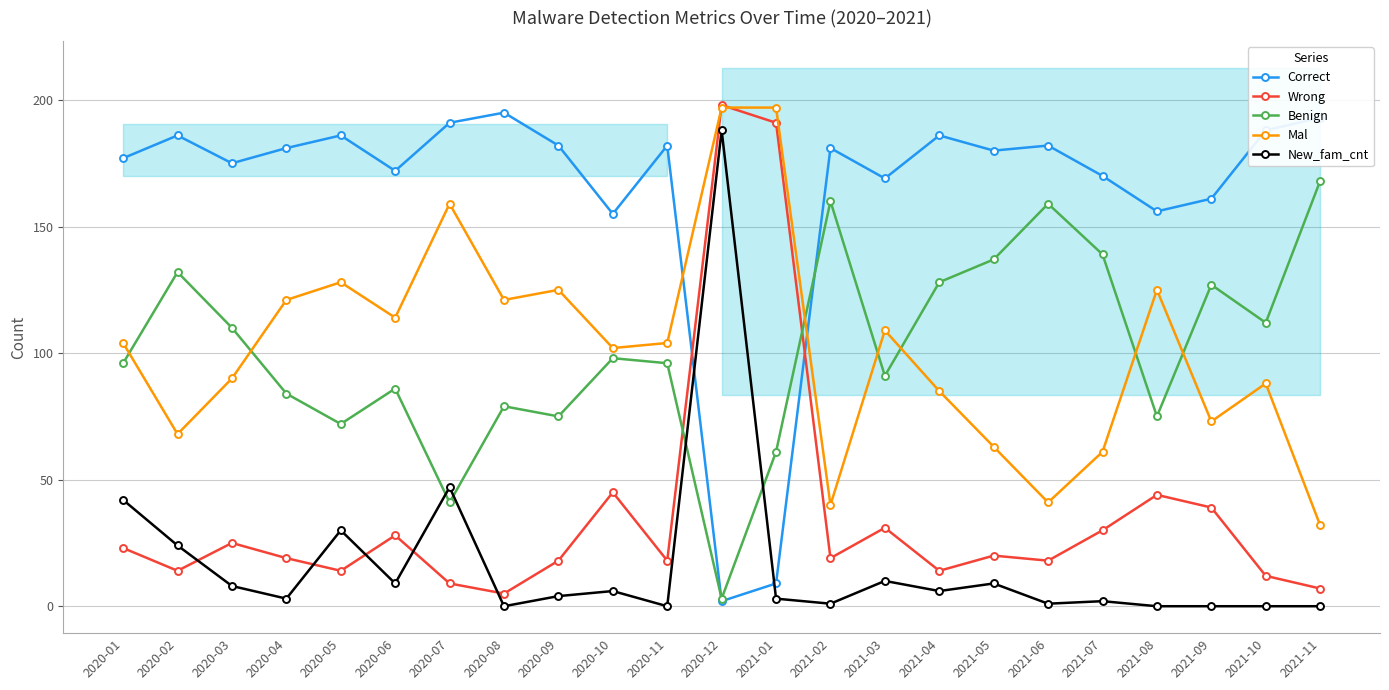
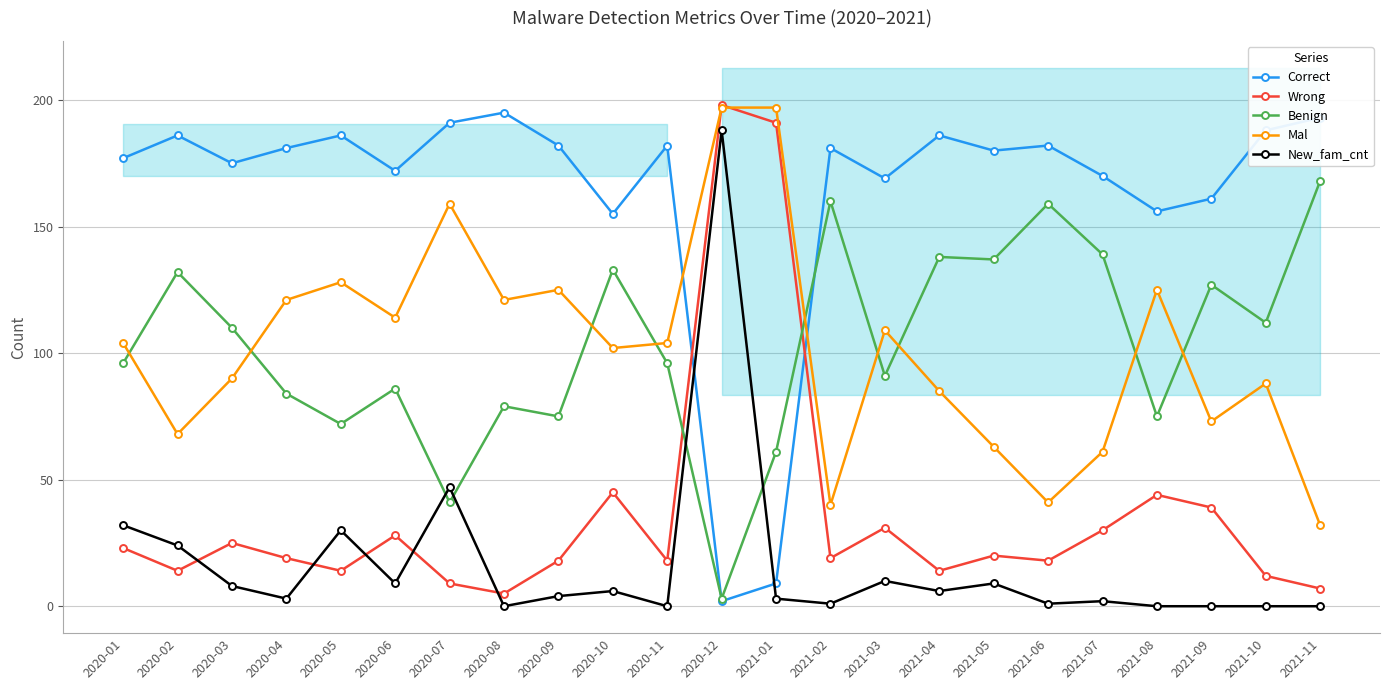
  {
    "Wrong": {
      "2020-01": 23,
      "2020-02": 14,
      "2020-03": 25,
      "2020-04": 19,
      "2020-05": 14,
      "2020-06": 28,
      "2020-07": 9,
      "2020-08": 5,
      "2020-09": 18,
      "2020-10": 45,
      "2020-11": 18,
      "2020-12": 198,
      "2021-01": 191,
      "2021-02": 19,
      "2021-03": 31,
      "2021-04": 14,
      "2021-05": 20,
      "2021-06": 18,
      "2021-07": 30,
      "2021-08": 44,
      "2021-09": 39,
      "2021-10": 12,
      "2021-11": 7
    },
    "Benign": {
      "2020-01": 96,
      "2020-02": 132,
      "2020-03": 110,
      "2020-04": 84,
      "2020-05": 72,
      "2020-06": 86,
      "2020-07": 41,
      "2020-08": 79,
      "2020-09": 75,
-     "2020-10": 98,
+     "2020-10": 133,
      "2020-11": 96,
      "2020-12": 3,
      "2021-01": 61,
      "2021-02": 160,
      "2021-03": 91,
-     "2021-04": 128,
+     "2021-04": 138,
      "2021-05": 137,
      "2021-06": 159,
      "2021-07": 139,
      "2021-08": 75,
      "2021-09": 127,
      "2021-10": 112,
      "2021-11": 168
    },
    "Mal": {
      "2020-01": 104,
      "2020-02": 68,
      "2020-03": 90,
      "2020-04": 121,
      "2020-05": 128,
      "2020-06": 114,
      "2020-07": 159,
      "2020-08": 121,
      "2020-09": 125,
      "2020-10": 102,
      "2020-11": 104,
      "2020-12": 197,
      "2021-01": 197,
      "2021-02": 40,
      "2021-03": 109,
      "2021-04": 85,
      "2021-05": 63,
      "2021-06": 41,
      "2021-07": 61,
      "2021-08": 125,
      "2021-09": 73,
      "2021-10": 88,
      "2021-11": 32
    },
    "New_fam_cnt": {
-     "2020-01": 42,
+     "2020-01": 32,
      "2020-02": 24,
      "2020-03": 8,
      "2020-04": 3,
      "2020-05": 30,
      "2020-06": 9,
      "2020-07": 47,
      "2020-08": 0,
      "2020-09": 4,
      "2020-10": 6,
      "2020-11": 0,
      "2020-12": 188,
      "2021-01": 3,
      "2021-02": 1,
      "2021-03": 10,
      "2021-04": 6,
      "2021-05": 9,
      "2021-06": 1,
      "2021-07": 2,
      "2021-08": 0,
      "2021-09": 0,
      "2021-10": 0,
      "2021-11": 0
    }
  }
